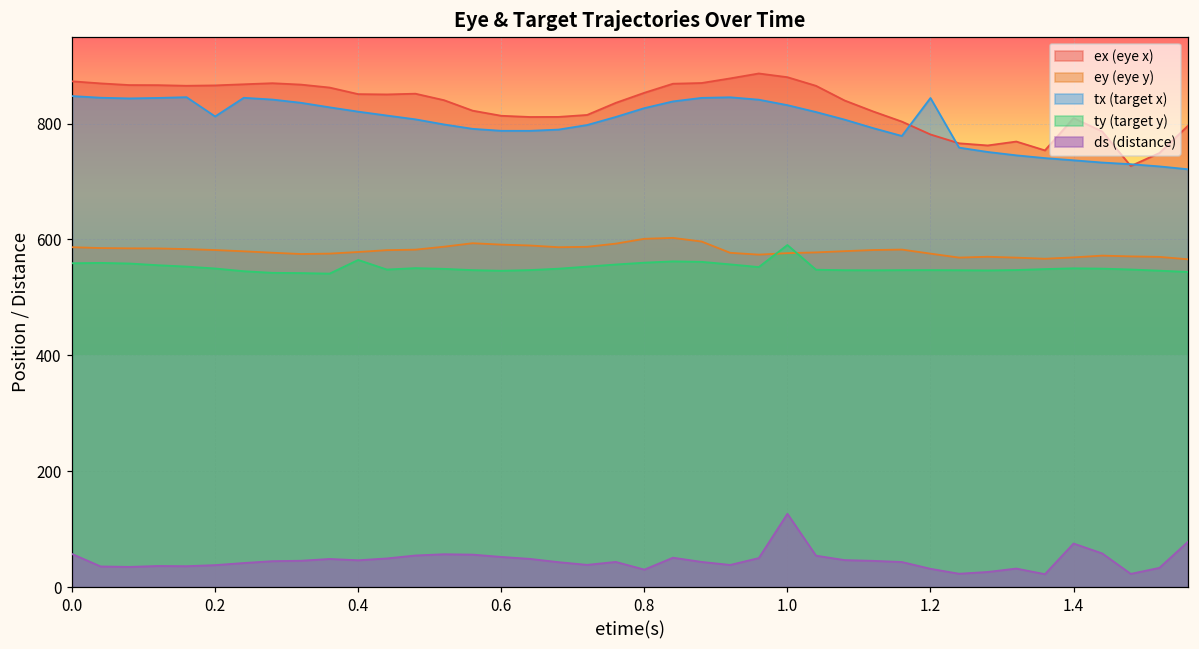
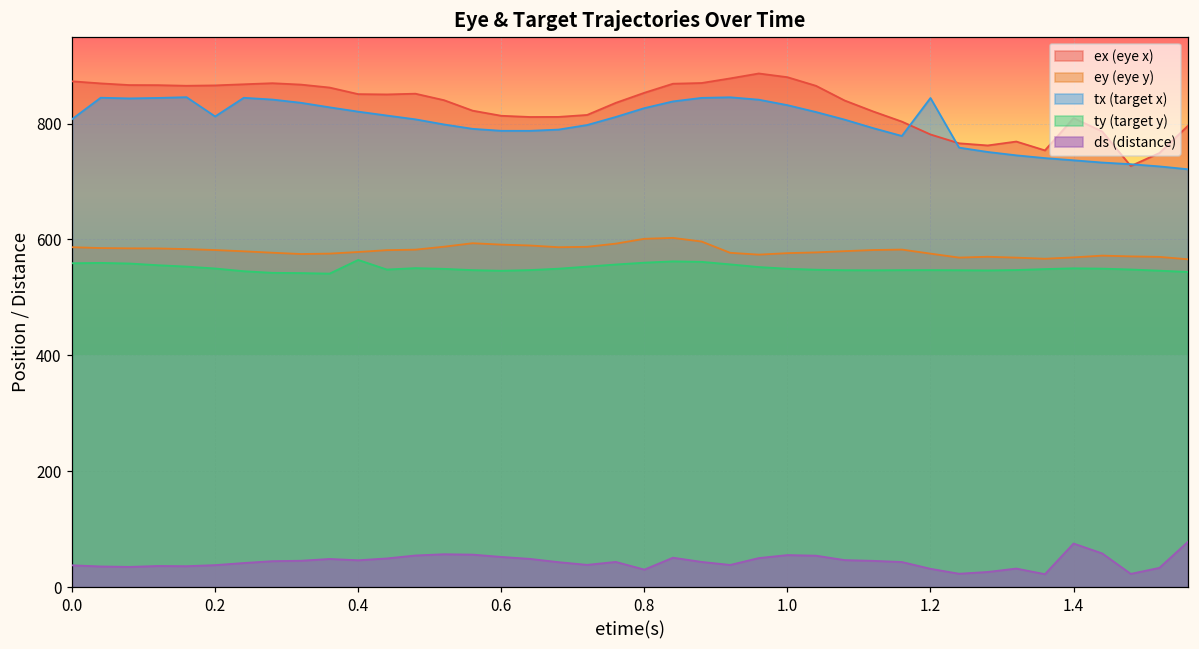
  {
    "tx (target x)": {
-     "0.0": 850,
+     "0.0": 810,
      "0.2": 810,
      "0.4": 820,
      "0.6": 790,
      "0.8": 830,
      "1.0": 830,
      "1.2": 840,
      "1.4": 740
    },
    "ty (target y)": {
      "0.0": 560,
      "0.2": 550,
      "0.4": 560,
      "0.6": 550,
      "0.8": 560,
-     "1.0": 590,
+     "1.0": 550,
      "1.2": 550,
      "1.4": 550
    },
    "ds (distance)": {
-     "0.0": 60,
+     "0.0": 40,
      "0.2": 40,
      "0.4": 50,
      "0.6": 50,
      "0.8": 30,
-     "1.0": 130,
+     "1.0": 60,
      "1.2": 30,
      "1.4": 80
    }
  }
